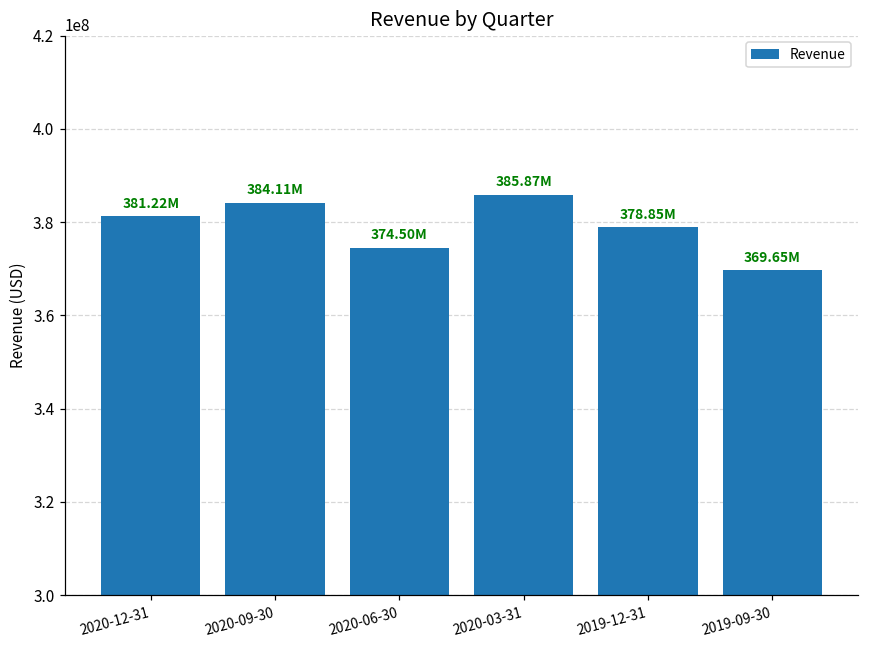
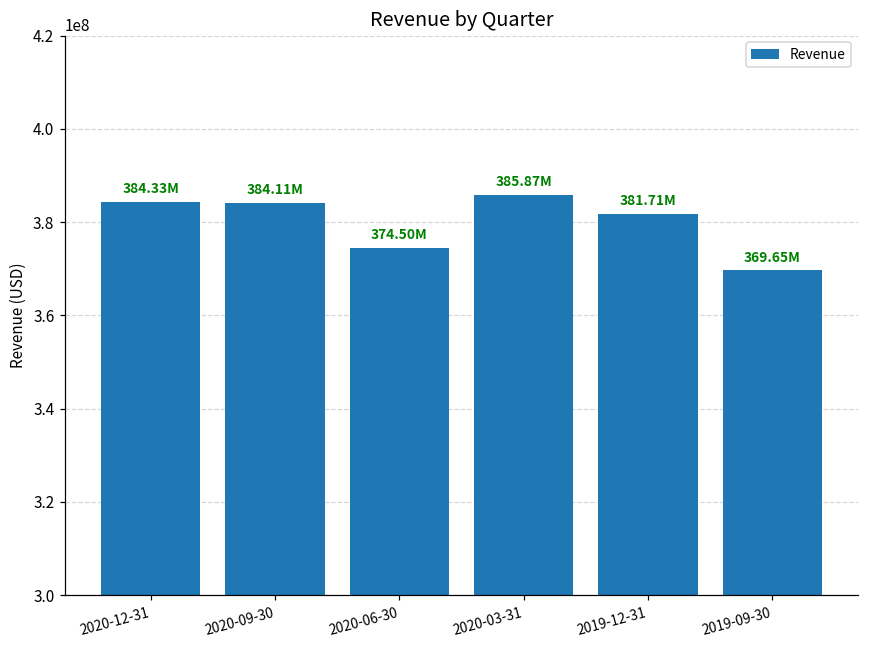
  {
-   "2020-12-31": "381.22M",
+   "2020-12-31": "384.33M",
    "2020-09-30": "384.11M",
    "2020-06-30": "374.50M",
    "2020-03-31": "385.87M",
-   "2019-12-31": "378.85M",
+   "2019-12-31": "381.71M",
    "2019-09-30": "369.65M"
  }
